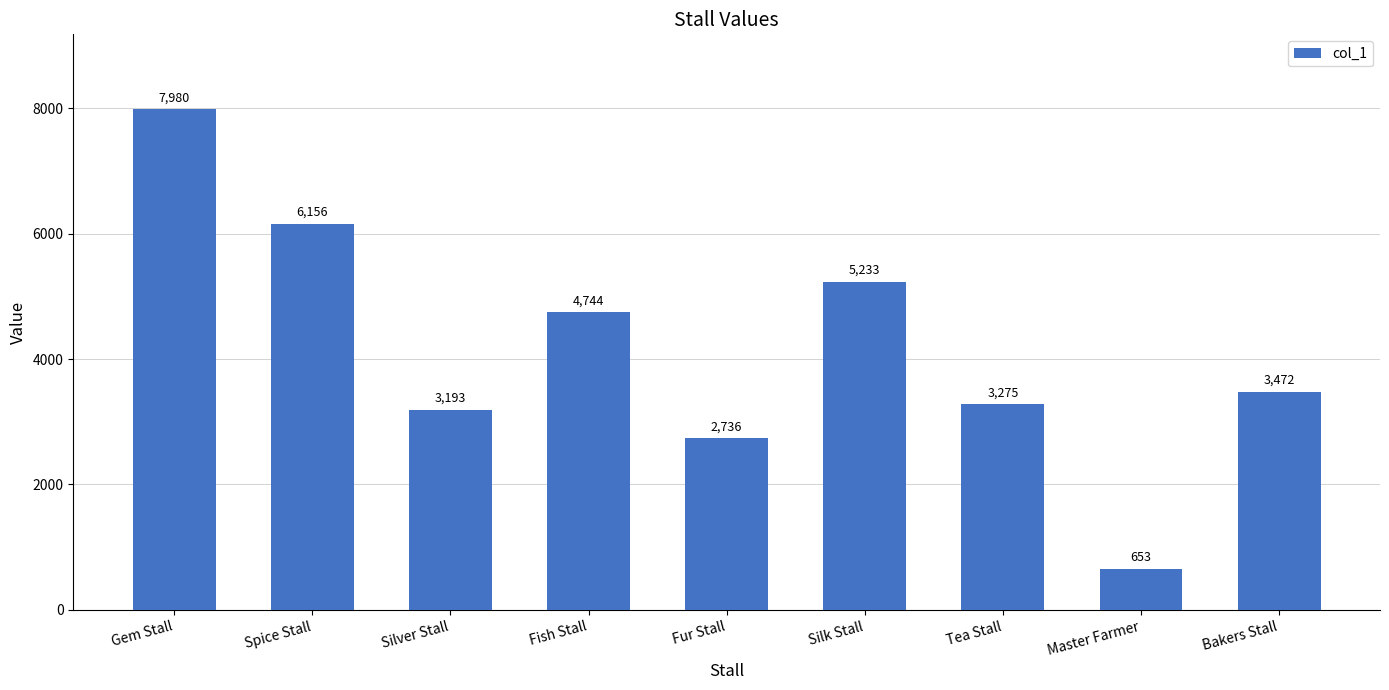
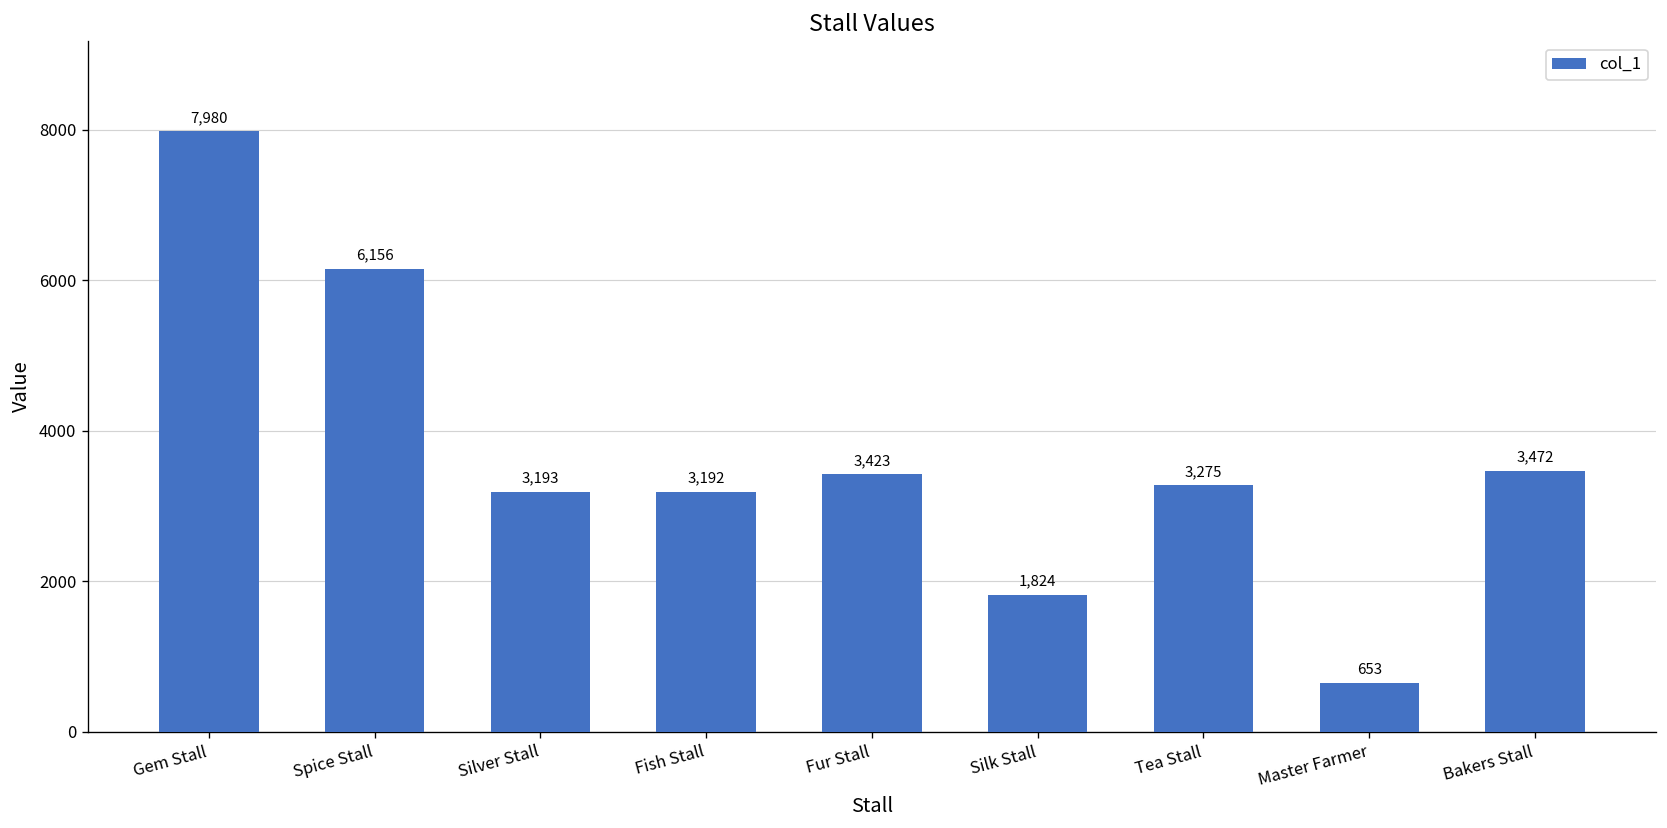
  {
    "Gem Stall": "7,980",
    "Spice Stall": "6,156",
    "Silver Stall": "3,193",
-   "Fish Stall": "4,744",
-   "Fur Stall": "2,736",
-   "Silk Stall": "5,233",
+   "Fish Stall": "3,192",
+   "Fur Stall": "3,423",
+   "Silk Stall": "1,824",
    "Tea Stall": "3,275",
    "Master Farmer": "653",
    "Bakers Stall": "3,472"
  }
